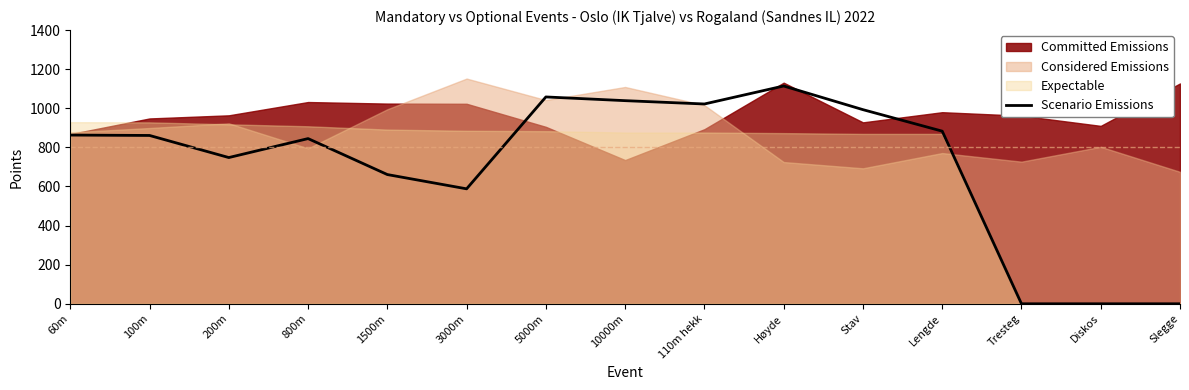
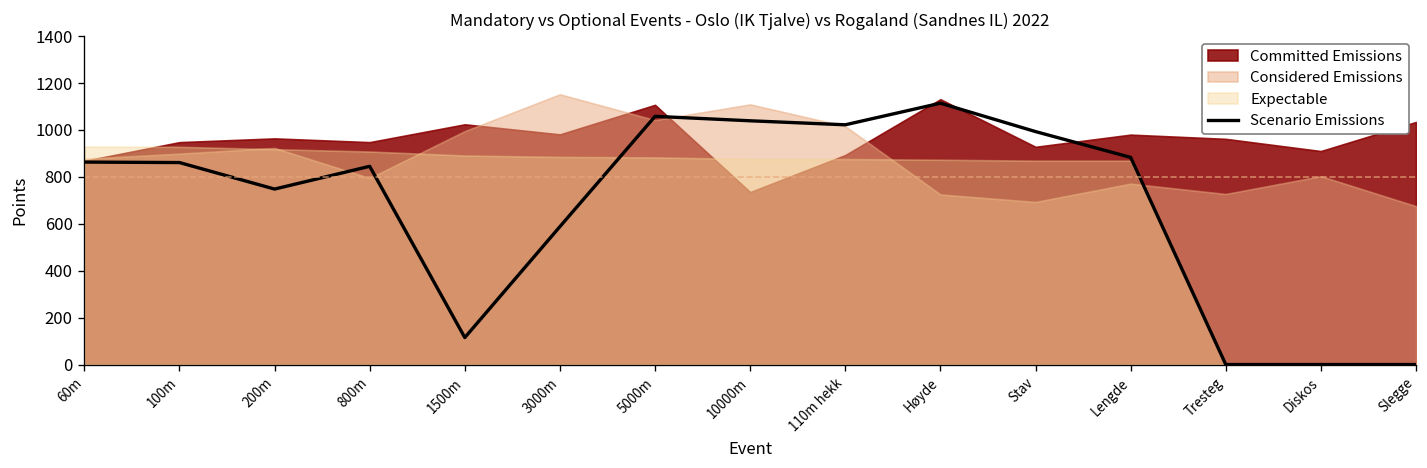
  {
    "Scenario Emissions": {
      "100m": 860,
      "200m": 750,
      "800m": 850,
-     "1500m": 660,
+     "1500m": 120,
      "3000m": 590,
      "5000m": 1060,
      "10000m": 1040,
      "Høyde": 1110,
      "Stav": 990,
      "Lengde": 880
    },
    "Committed Emissions": {
      "100m": 950,
      "200m": 960,
-     "800m": 1030,
+     "800m": 950,
      "1500m": 1020,
-     "3000m": 1020,
-     "5000m": 910,
+     "3000m": 980,
+     "5000m": 1110,
      "10000m": 740,
      "110m hekk": 890,
      "Høyde": 1130,
      "Stav": 930,
      "Lengde": 980,
      "Diskos": 910,
-     "Slegge": 1130
+     "Slegge": 1030
    }
  }
